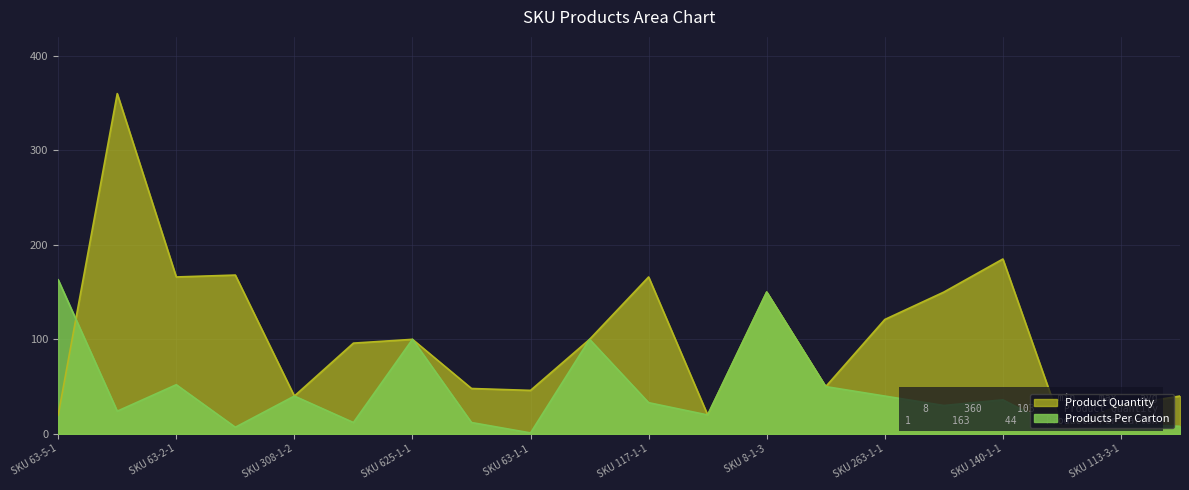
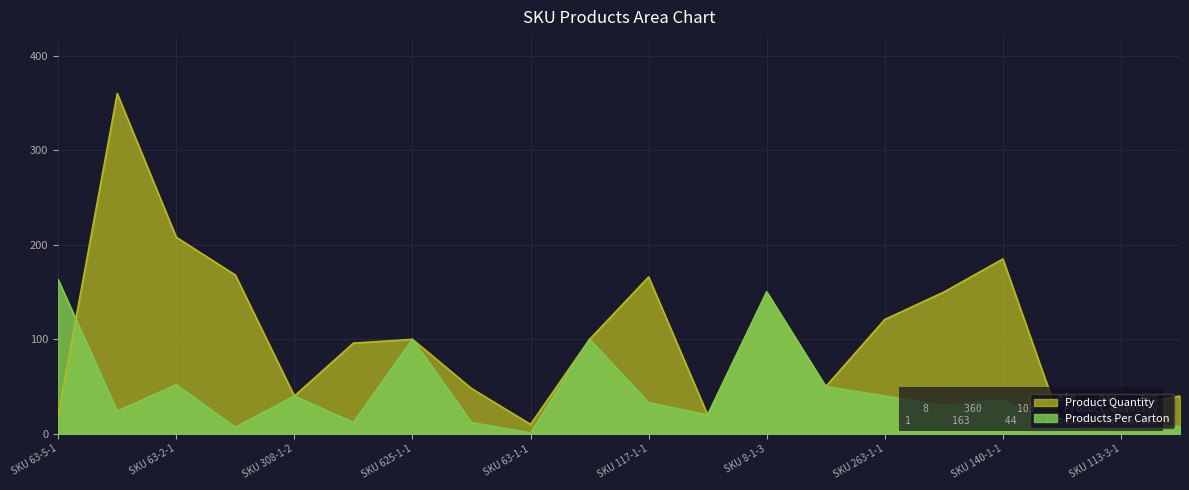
  {
    "Product Quantity": {
      "SKU 63-5-1": 20,
-     "SKU 63-2-1": 170,
-     "SKU 63-1-1": 50,
+     "SKU 63-2-1": 210,
+     "SKU 63-1-1": 10,
      "SKU 117-1-1": 170,
      "SKU 263-1-1": 120,
      "SKU 140-1-1": 190
    },
    "Products Per Carton": {
      "SKU 63-5-1": 160,
      "SKU 63-2-1": 50,
      "SKU 63-1-1": 0,
      "SKU 117-1-1": 30,
      "SKU 263-1-1": 40
    }
  }
